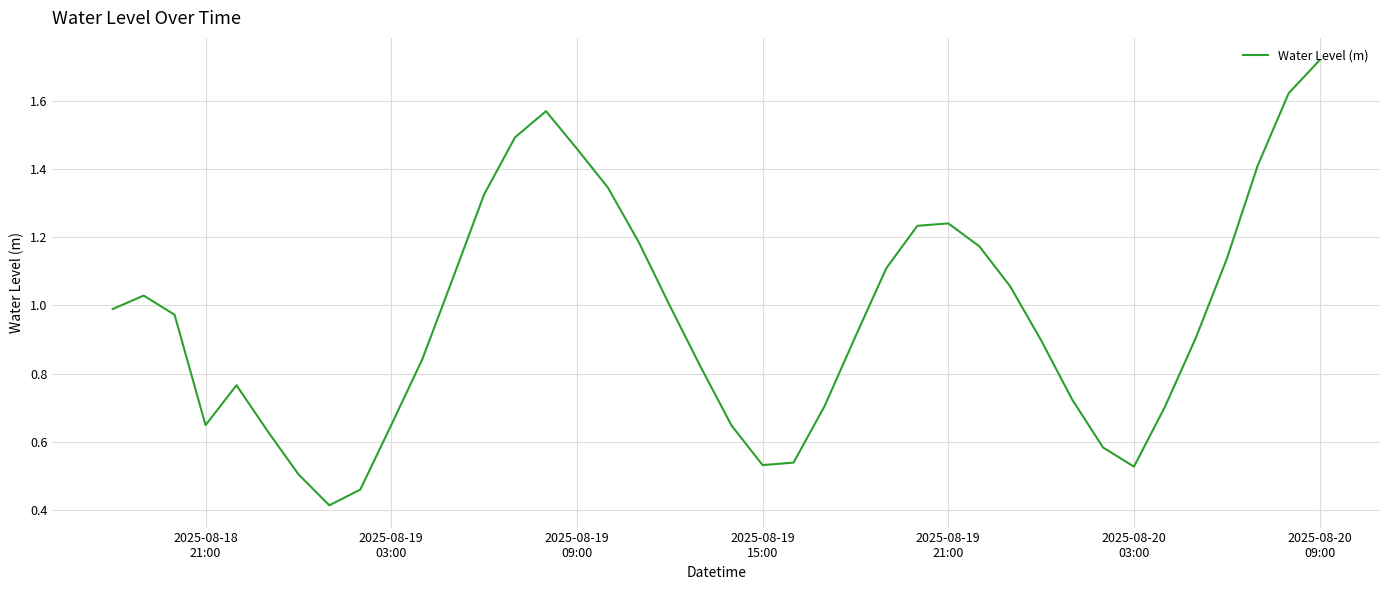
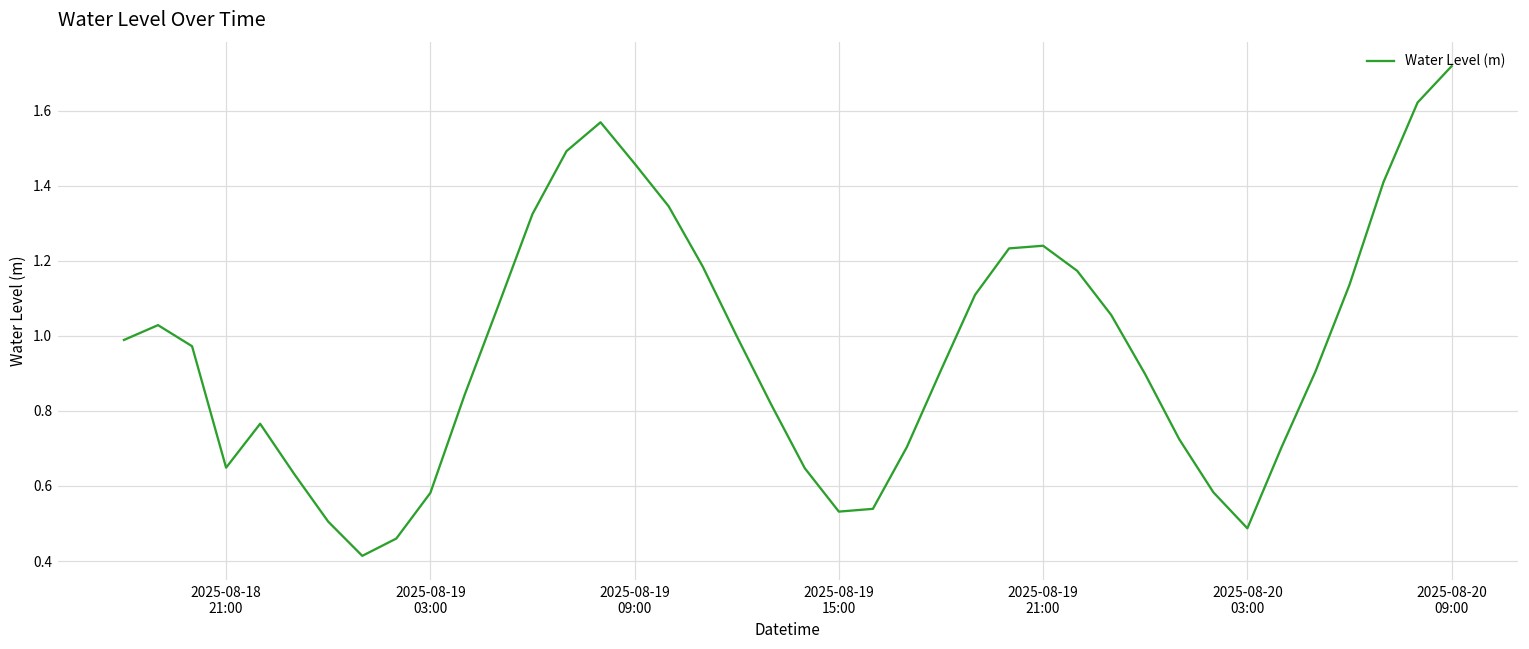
  {
    "2025-08-18 21:00": 0.65,
-   "2025-08-19 03:00": 0.65,
+   "2025-08-19 03:00": 0.58,
    "2025-08-19 09:00": 1.46,
    "2025-08-19 15:00": 0.53,
    "2025-08-19 21:00": 1.24,
-   "2025-08-20 03:00": 0.53,
+   "2025-08-20 03:00": 0.49,
    "2025-08-20 09:00": 1.72
  }
